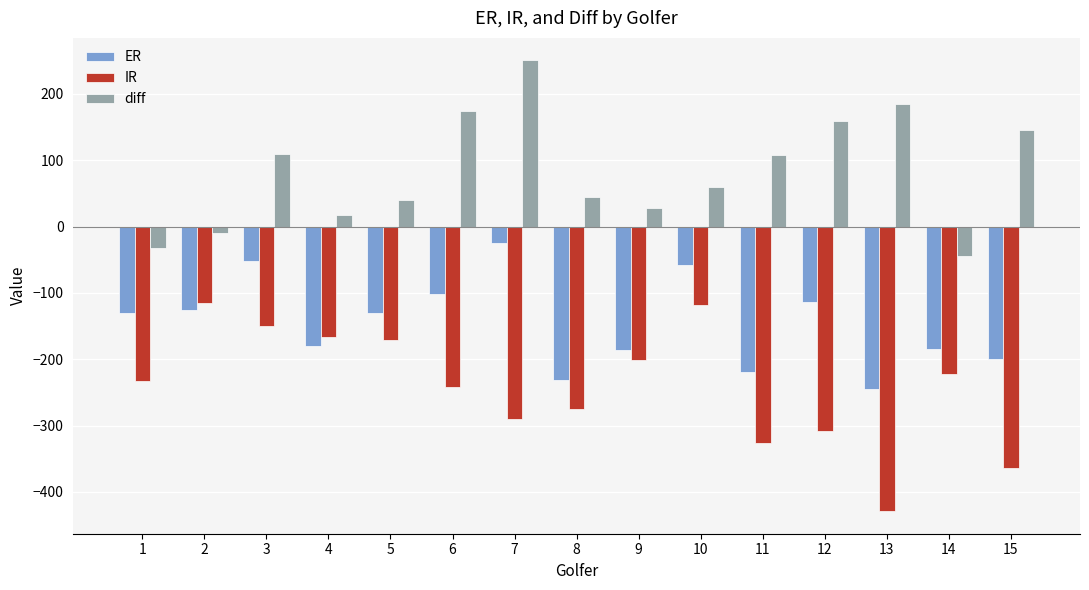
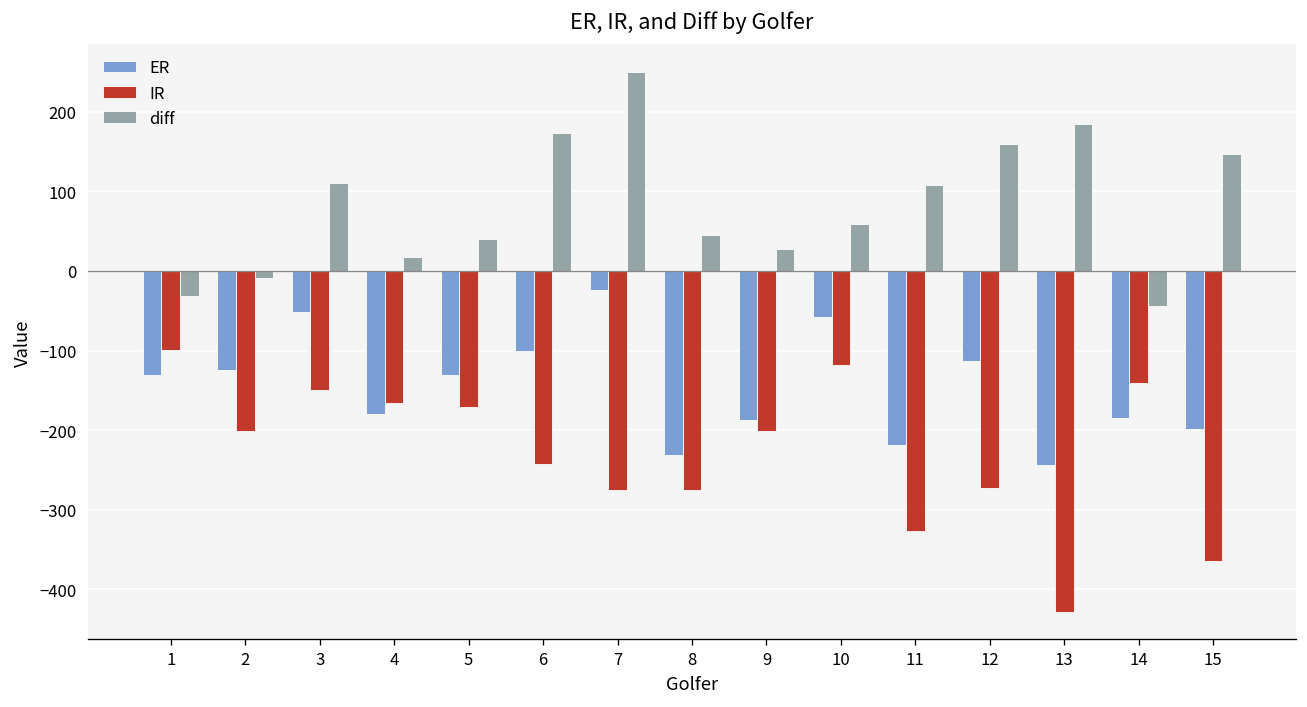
  {
    "IR": {
-     "1": -230,
-     "2": -120,
+     "1": -100,
+     "2": -200,
      "3": -150,
      "4": -170,
      "5": -170,
      "6": -240,
-     "7": -290,
+     "7": -280,
      "8": -280,
      "9": -200,
      "10": -120,
      "11": -330,
-     "12": -310,
+     "12": -270,
      "13": -430,
-     "14": -220,
+     "14": -140,
      "15": -360
    }
  }
